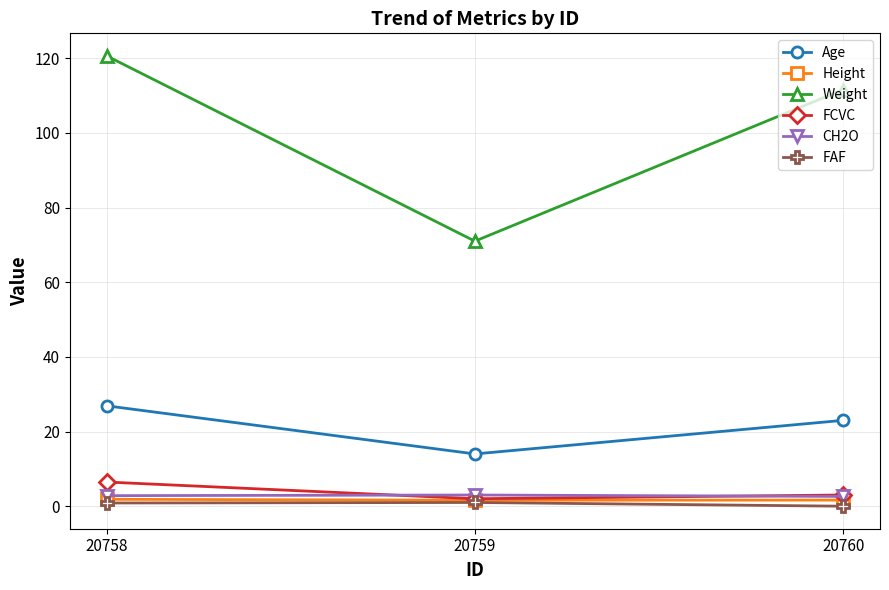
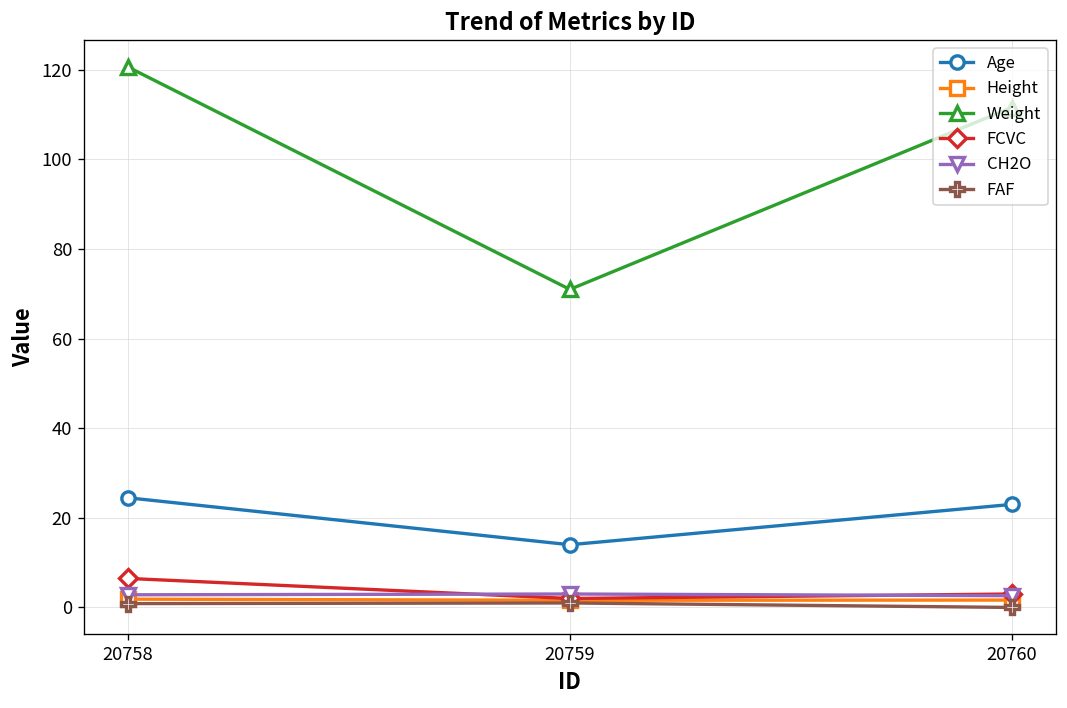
  {
    "Age": {
-     "20758": 27,
+     "20758": 24,
      "20759": 14,
      "20760": 23
    },
    "Height": {
      "20758": 2,
      "20760": 2
    },
    "Weight": {
      "20758": 121,
      "20759": 71
    },
    "FCVC": {
      "20758": 6
    },
    "CH2O": {
      "20758": 3,
      "20759": 3
    },
    "FAF": {
      "20758": 1,
      "20760": 0
    }
  }
